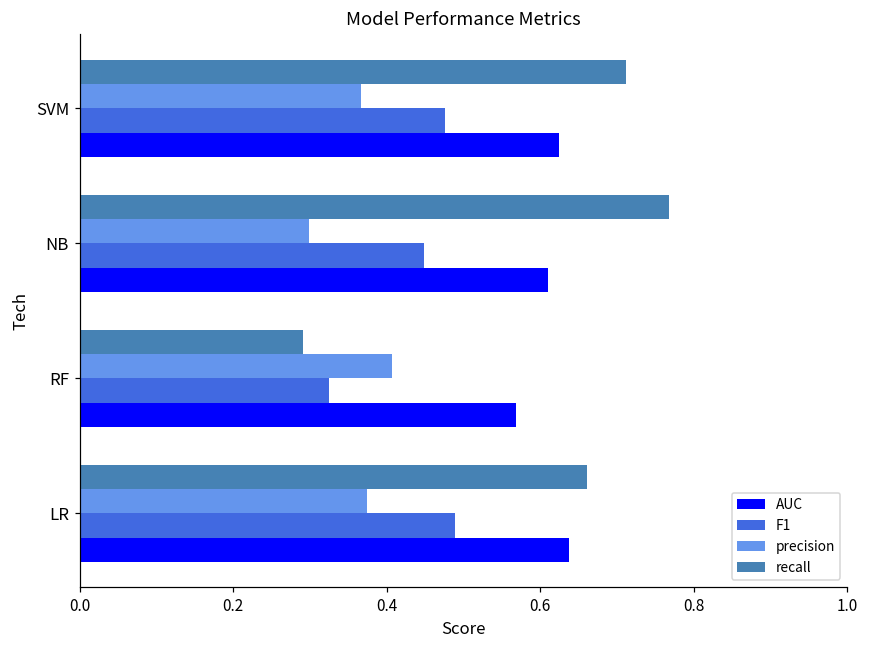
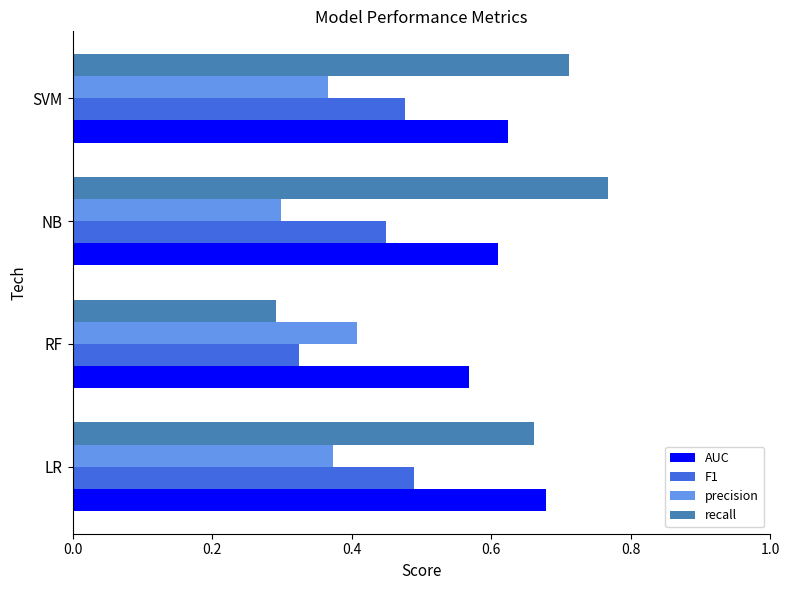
  {
    "AUC": {
      "SVM": 0.62,
      "NB": 0.61,
      "RF": 0.57,
-     "LR": 0.64
+     "LR": 0.68
    }
  }
